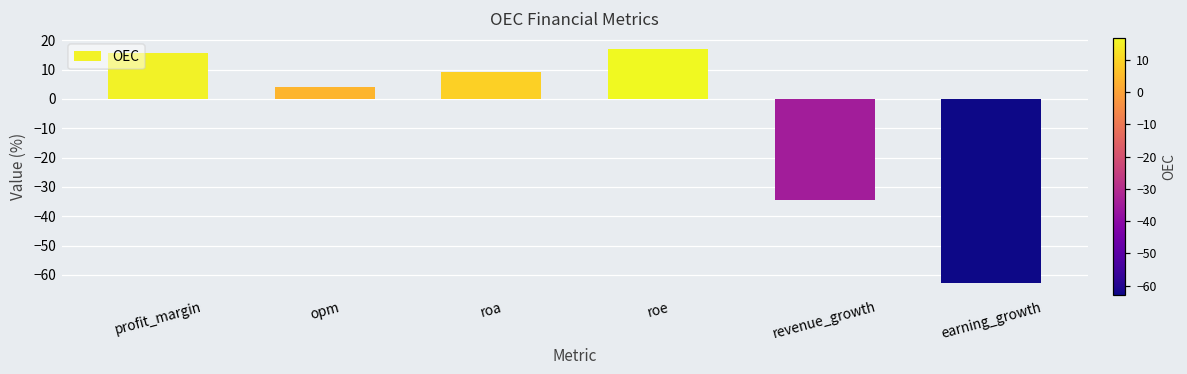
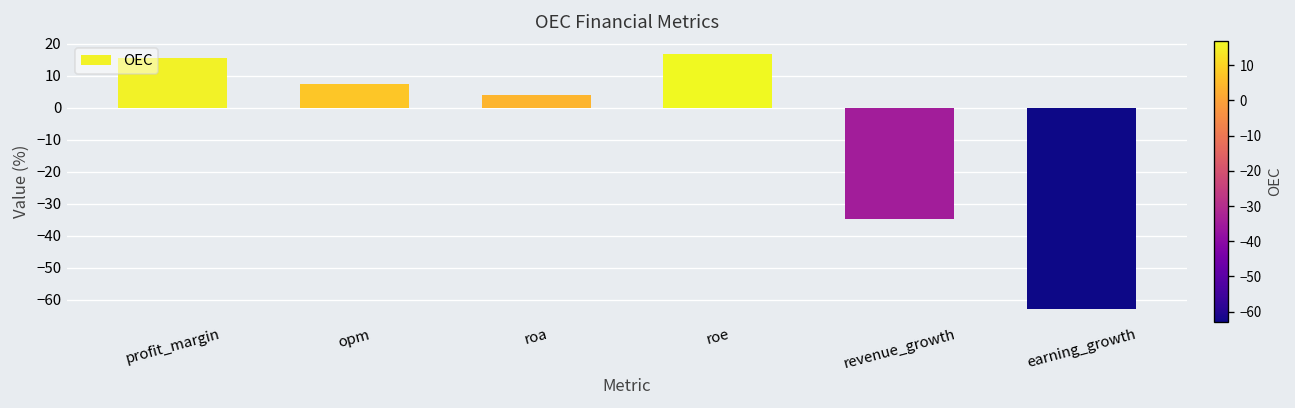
  {
    "profit_margin": 16,
-   "opm": 4,
-   "roa": 9,
+   "opm": 7,
+   "roa": 4,
    "roe": 17,
    "revenue_growth": -35,
    "earning_growth": -63
  }
